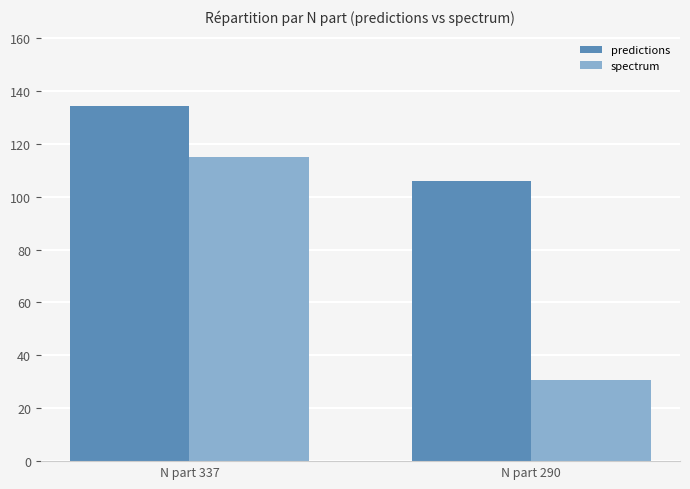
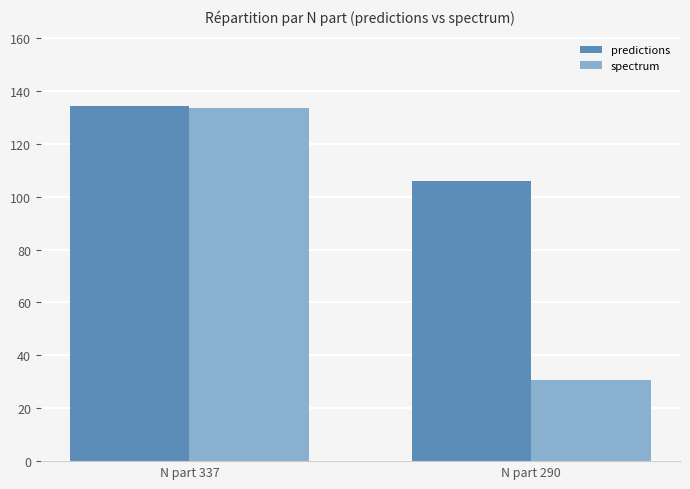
  {
    "predictions": {
      "N part 337": 134,
      "N part 290": 106
    },
    "spectrum": {
-     "N part 337": 115,
+     "N part 337": 134,
      "N part 290": 31
    }
  }
